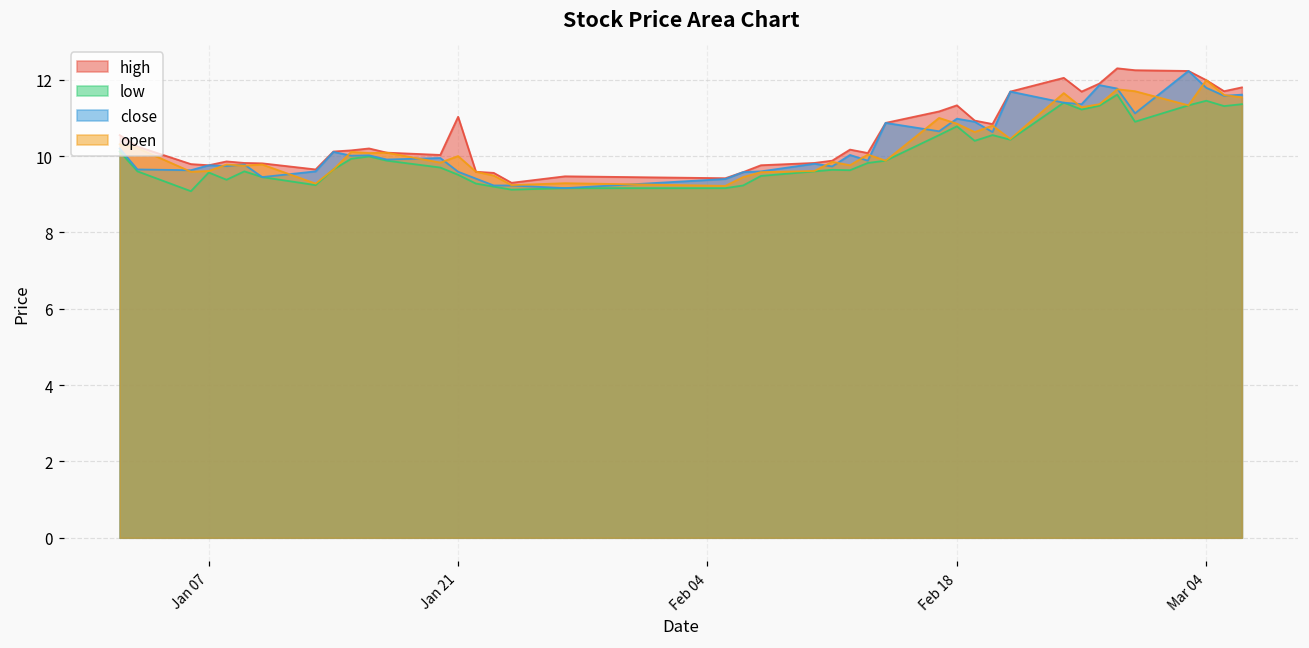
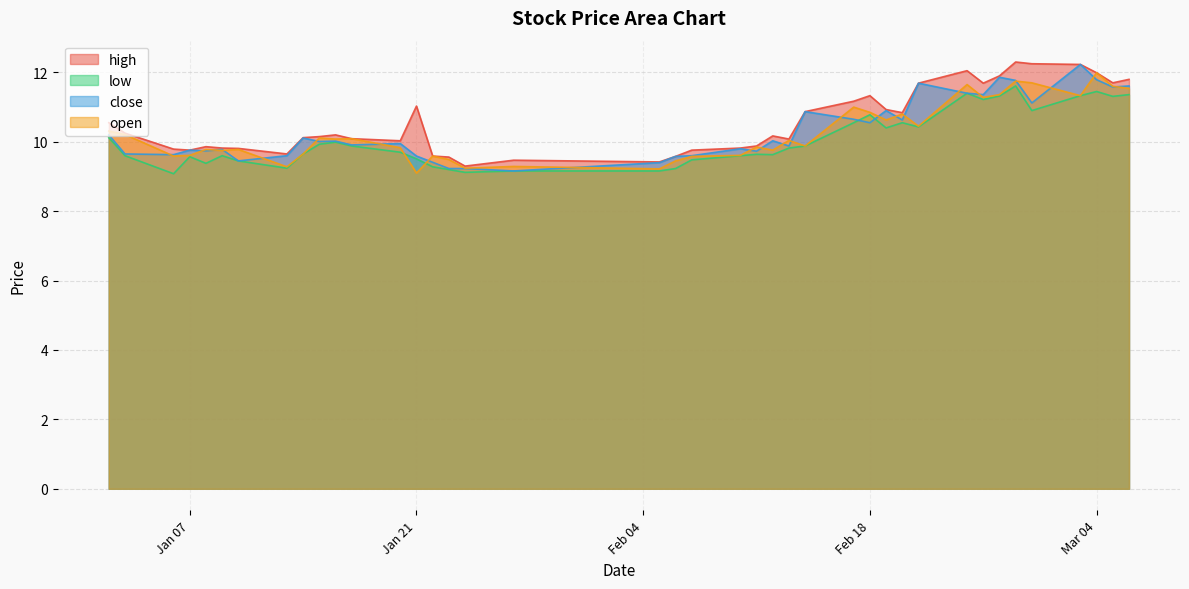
  {
    "high": {
      "Jan 21": 11.0,
      "Feb 18": 11.3
    },
    "low": {
      "Jan 21": 9.5,
      "Mar 04": 11.5
    },
    "close": {
      "Jan 21": 9.6,
-     "Feb 18": 11.0,
+     "Feb 18": 10.6,
      "Mar 04": 11.8
    },
    "open": {
-     "Jan 21": 10.0
+     "Jan 21": 9.1
    }
  }
